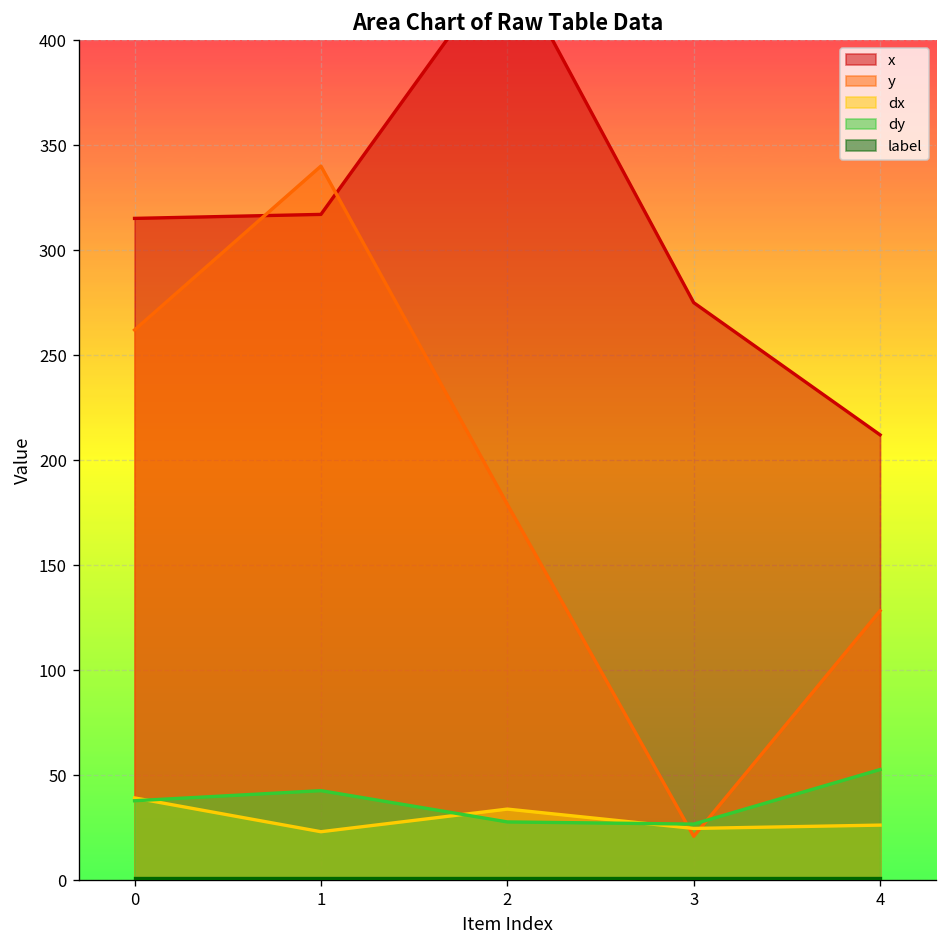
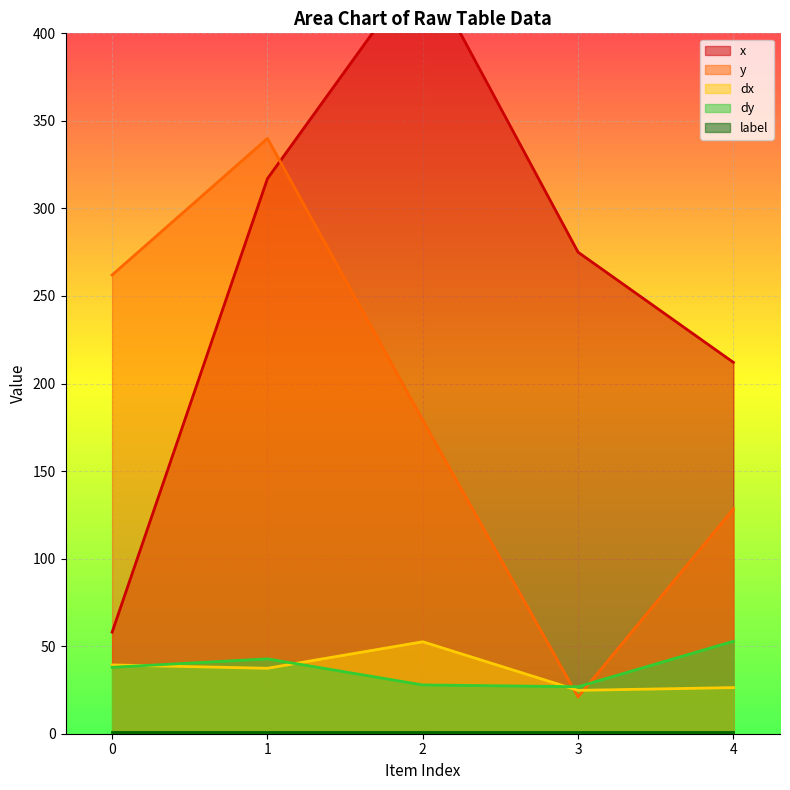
  {
    "x": {
-     "0": 315,
+     "0": 58,
      "1": 317,
      "3": 275,
      "4": 212
    },
    "y": {
      "0": 262,
      "1": 340,
      "2": 179,
      "3": 21,
      "4": 128
    },
    "dx": {
-     "1": 23,
-     "2": 34,
+     "1": 37,
+     "2": 53,
      "3": 25,
      "4": 26
    },
    "dy": {
      "1": 43,
      "2": 28,
      "3": 27,
      "4": 53
    },
    "label": {
      "0": 1,
      "1": 1,
      "2": 1,
      "3": 1,
      "4": 1
    }
  }
